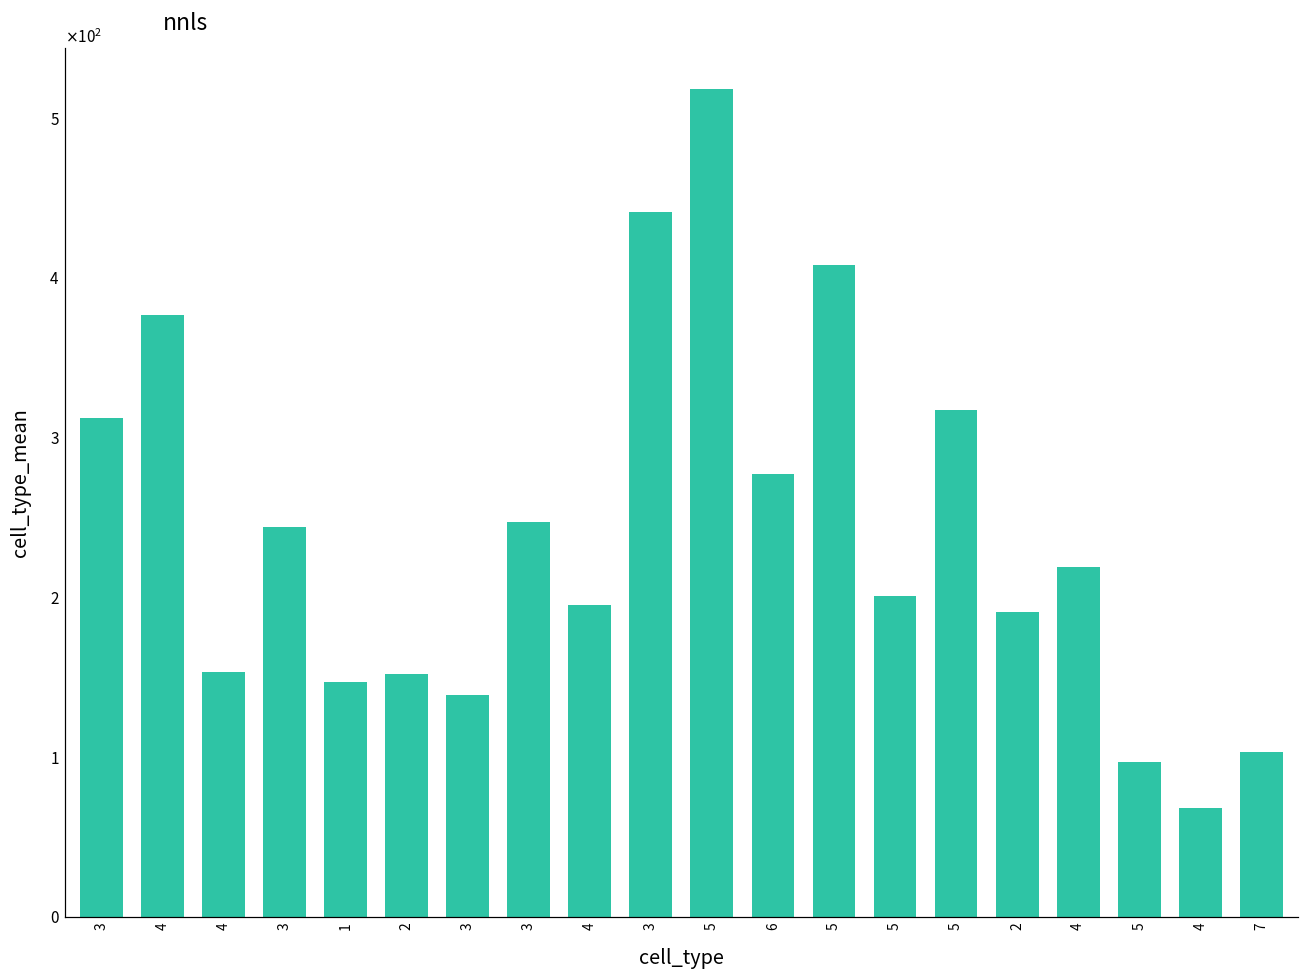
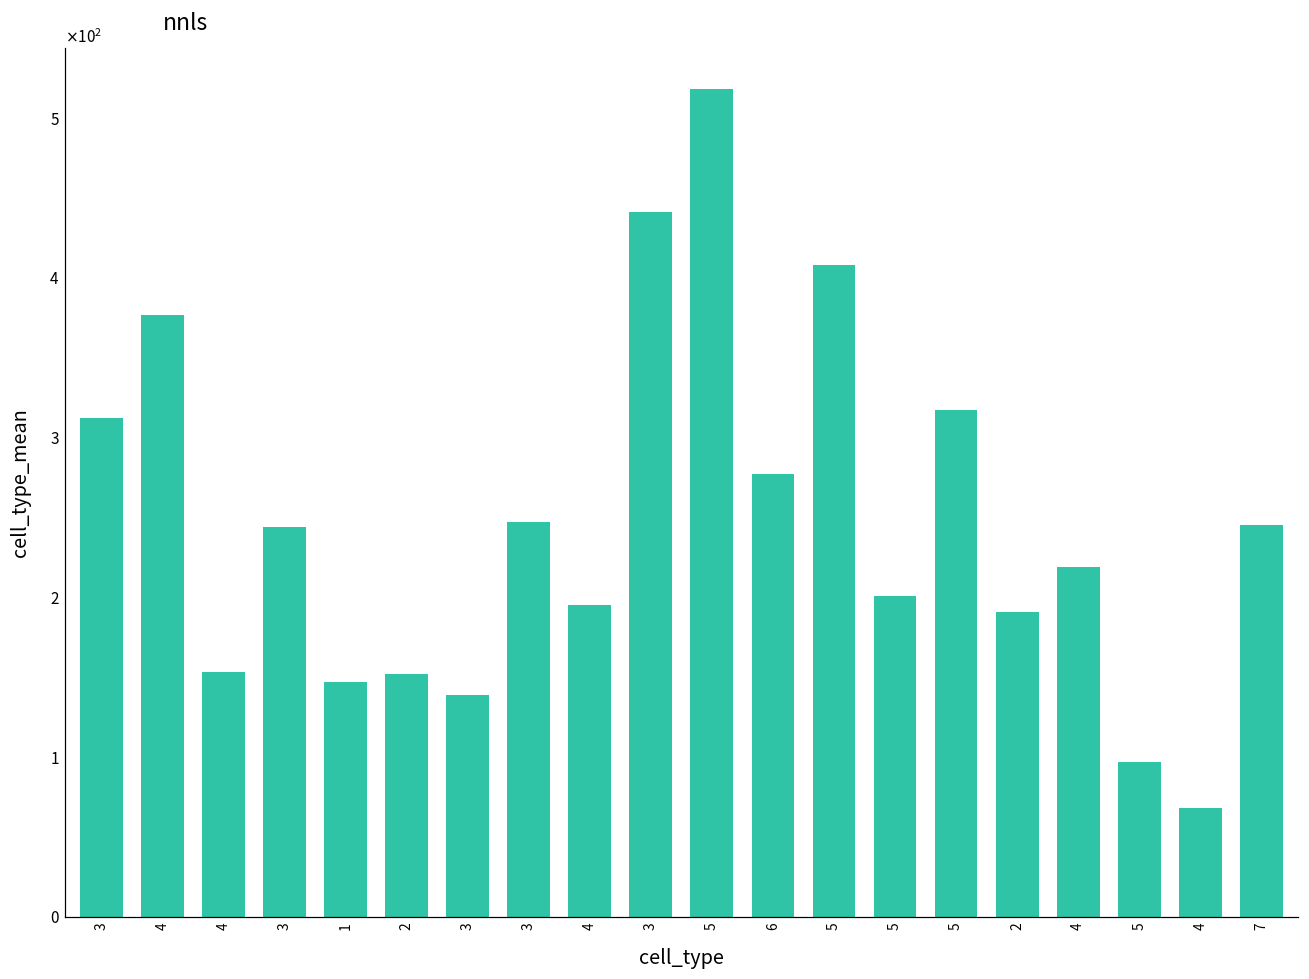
  {
    "1": 147,
    "6": 277,
-   "7": 103
+   "7": 245
  }
